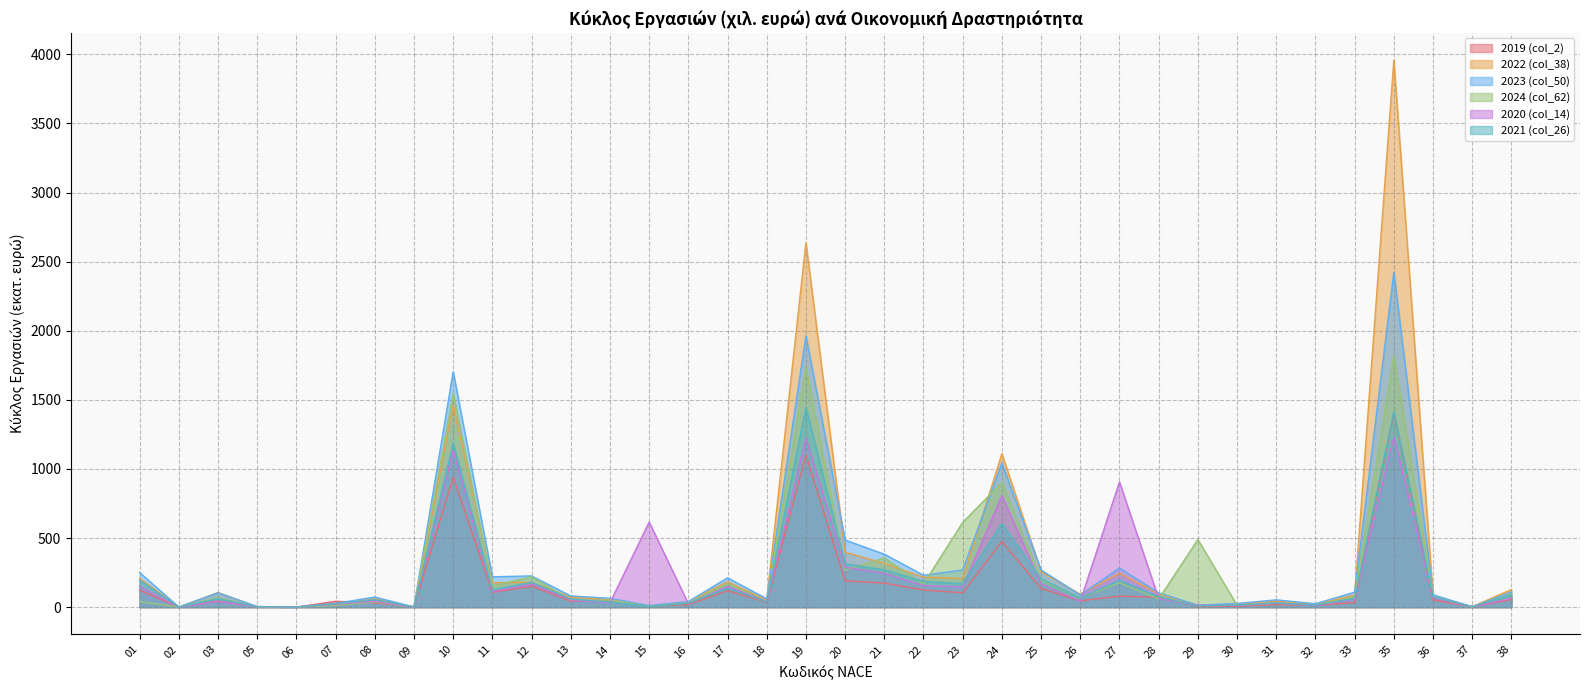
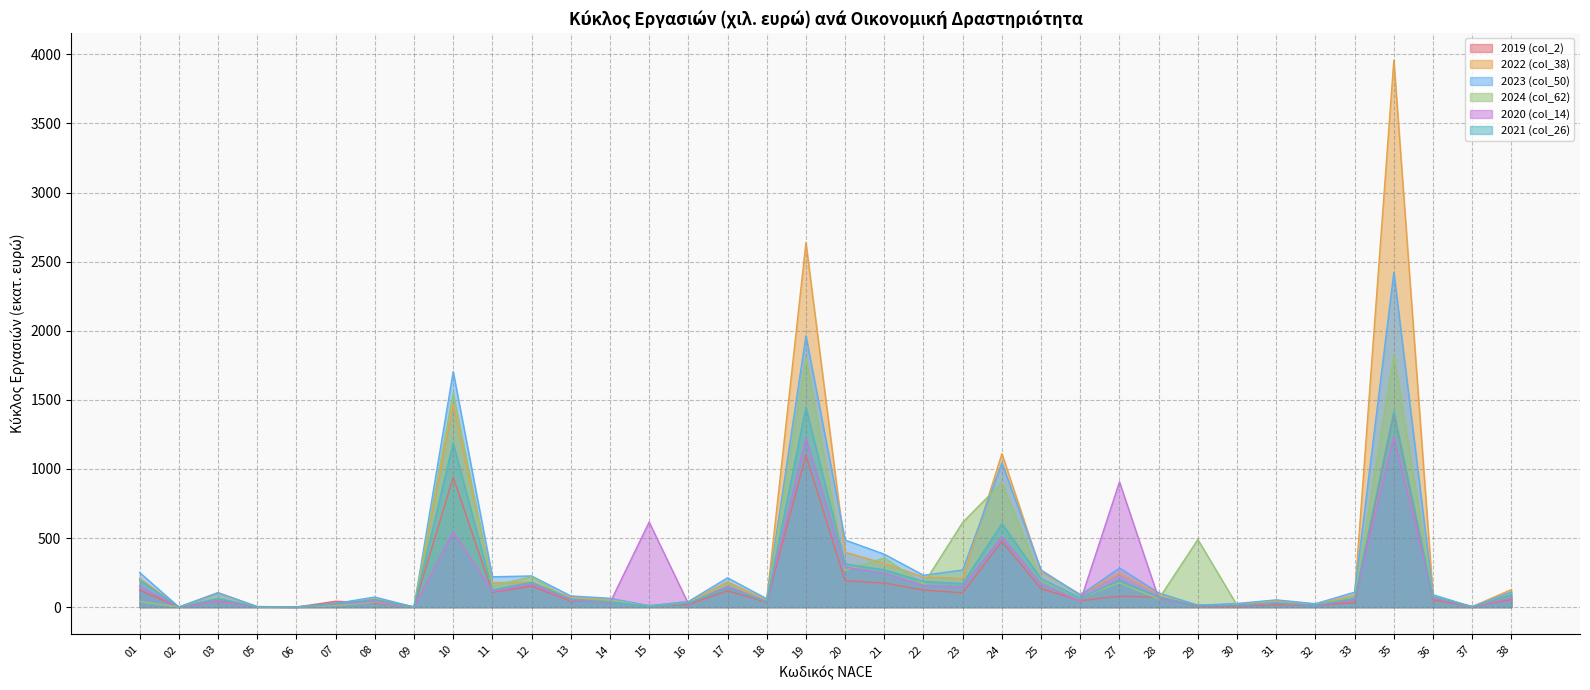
  {
    "2024 (col_62)": {
      "01": 40,
      "10": 1550,
      "11": 150,
-     "19": 1730,
+     "19": 1800,
      "20": 270,
      "21": 360,
      "23": 610,
      "24": 900,
      "29": 490,
      "35": 1820
    },
    "2020 (col_14)": {
      "01": 150,
-     "10": 1130,
+     "10": 540,
      "15": 620,
      "19": 1220,
      "20": 290,
      "21": 240,
      "23": 150,
-     "24": 810,
+     "24": 510,
      "25": 170,
      "27": 910,
      "35": 1230
    }
  }
